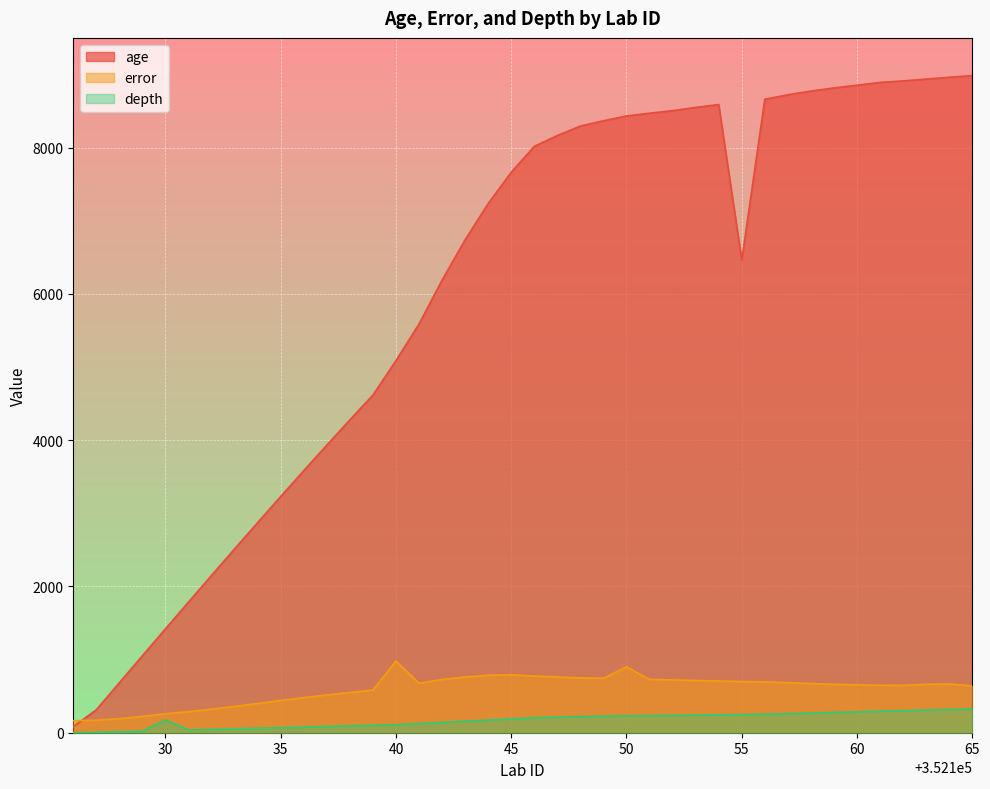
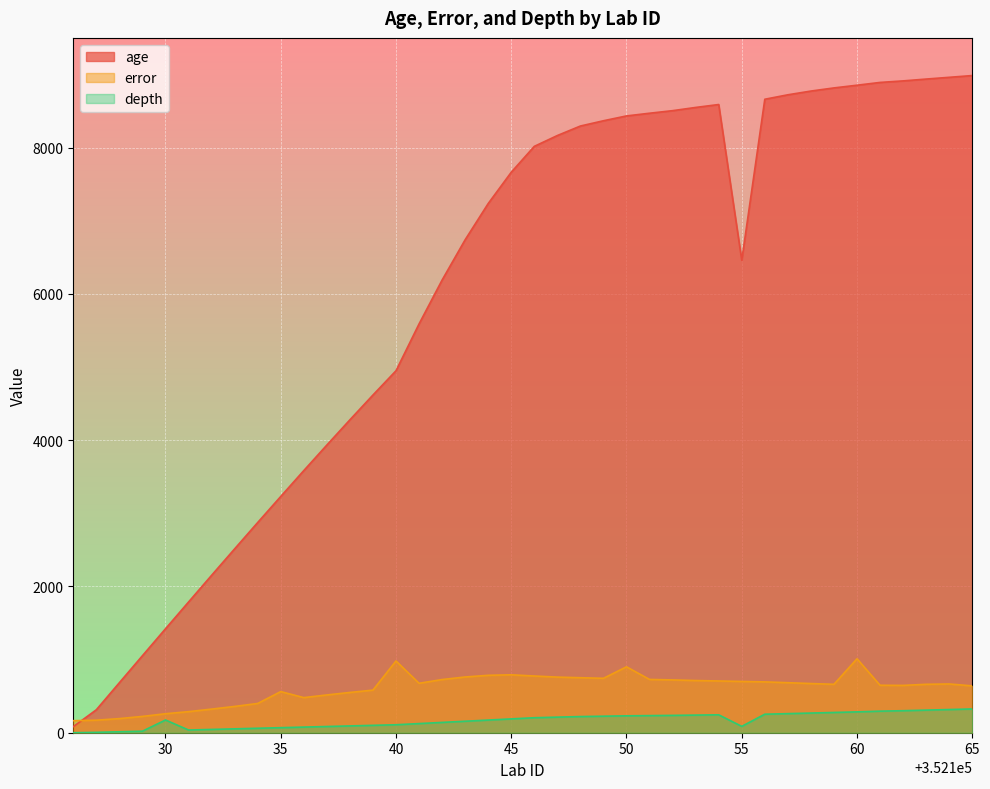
  {
    "age": {
      "30": 1400,
      "35": 3200,
-     "40": 5100,
+     "40": 4900,
      "45": 7700,
      "50": 8400,
      "55": 6500,
      "60": 8900,
      "65": 9000
    },
    "error": {
      "30": 300,
-     "35": 400,
+     "35": 600,
      "40": 1000,
      "45": 800,
      "50": 900,
      "55": 700,
-     "60": 700,
+     "60": 1000,
      "65": 600
    },
    "depth": {
      "30": 200,
      "35": 100,
      "40": 100,
      "45": 200,
      "50": 200,
-     "55": 200,
+     "55": 100,
      "60": 300,
      "65": 300
    }
  }
